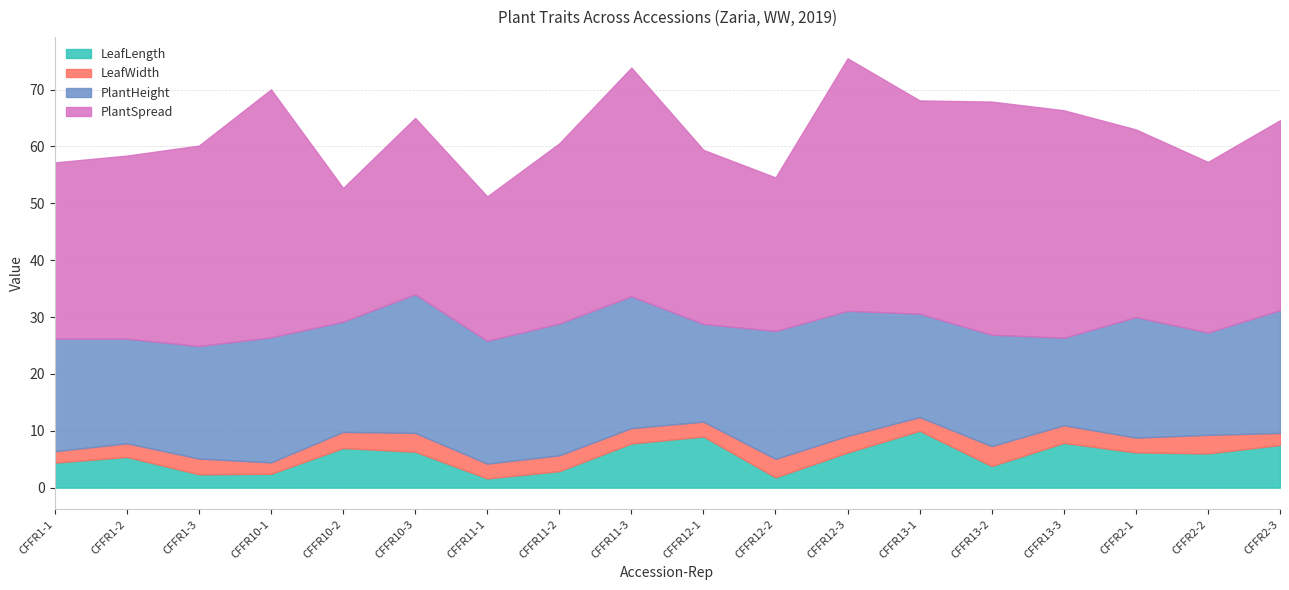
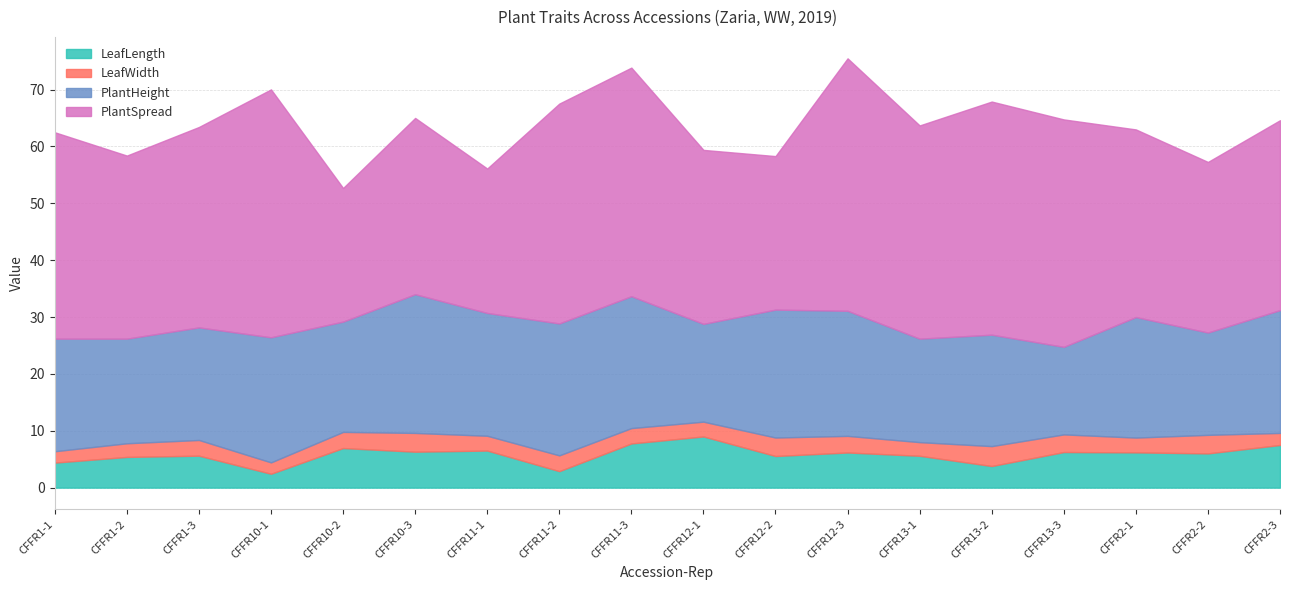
  {
    "LeafLength": {
      "CFFR1-1": 4,
      "CFFR1-2": 5,
-     "CFFR1-3": 2,
+     "CFFR1-3": 6,
      "CFFR10-1": 2,
      "CFFR10-2": 7,
      "CFFR10-3": 6,
-     "CFFR11-1": 2,
+     "CFFR11-1": 7,
      "CFFR11-2": 3,
      "CFFR11-3": 8,
      "CFFR12-1": 9,
-     "CFFR12-2": 2,
+     "CFFR12-2": 6,
      "CFFR12-3": 6,
-     "CFFR13-1": 10,
+     "CFFR13-1": 6,
      "CFFR13-2": 4,
-     "CFFR13-3": 8,
+     "CFFR13-3": 6,
      "CFFR2-1": 6,
      "CFFR2-2": 6,
      "CFFR2-3": 8
    },
    "LeafWidth": {
      "CFFR1-1": 2,
      "CFFR1-2": 2,
      "CFFR1-3": 3,
      "CFFR10-1": 2,
      "CFFR10-2": 3,
      "CFFR10-3": 3,
      "CFFR11-1": 3,
      "CFFR11-2": 3,
      "CFFR11-3": 3,
      "CFFR12-1": 3,
      "CFFR12-2": 3,
      "CFFR12-3": 3,
      "CFFR13-1": 2,
      "CFFR13-2": 4,
      "CFFR13-3": 3,
      "CFFR2-1": 3,
      "CFFR2-2": 3,
      "CFFR2-3": 2
    },
    "PlantHeight": {
      "CFFR1-1": 20,
      "CFFR1-2": 18,
      "CFFR1-3": 20,
      "CFFR10-1": 22,
      "CFFR10-2": 19,
      "CFFR10-3": 24,
      "CFFR11-1": 22,
      "CFFR11-2": 23,
      "CFFR11-3": 23,
      "CFFR12-1": 17,
      "CFFR12-2": 23,
      "CFFR12-3": 22,
      "CFFR13-1": 18,
      "CFFR13-2": 20,
      "CFFR13-3": 15,
      "CFFR2-1": 21,
      "CFFR2-2": 18,
      "CFFR2-3": 22
    },
    "PlantSpread": {
-     "CFFR1-1": 31,
+     "CFFR1-1": 36,
      "CFFR1-2": 32,
      "CFFR1-3": 35,
      "CFFR10-1": 44,
      "CFFR10-2": 24,
      "CFFR10-3": 31,
      "CFFR11-1": 25,
-     "CFFR11-2": 32,
+     "CFFR11-2": 39,
      "CFFR11-3": 40,
      "CFFR12-1": 31,
      "CFFR12-2": 27,
      "CFFR12-3": 44,
      "CFFR13-1": 38,
      "CFFR13-2": 41,
      "CFFR13-3": 40,
      "CFFR2-1": 33,
      "CFFR2-2": 30,
      "CFFR2-3": 33
    }
  }
